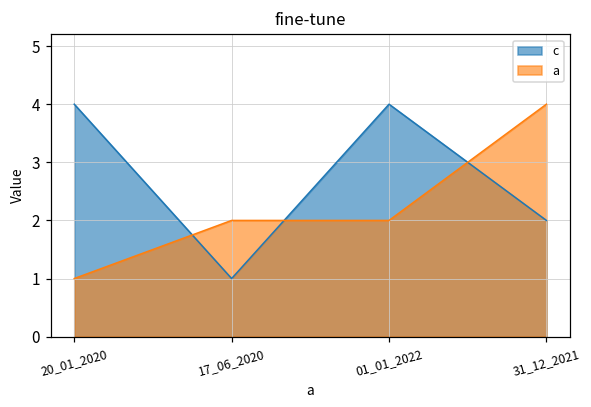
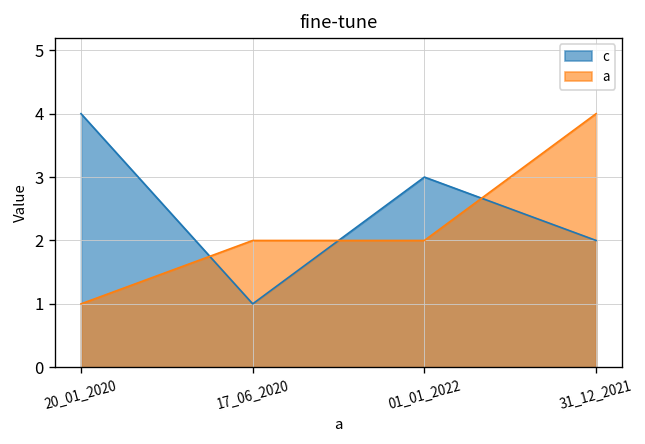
  {
    "c": {
      "20_01_2020": 4,
      "17_06_2020": 1,
-     "01_01_2022": 4,
+     "01_01_2022": 3,
      "31_12_2021": 2
    },
    "a": {
      "20_01_2020": 1,
      "17_06_2020": 2,
      "01_01_2022": 2,
      "31_12_2021": 4
    }
  }
